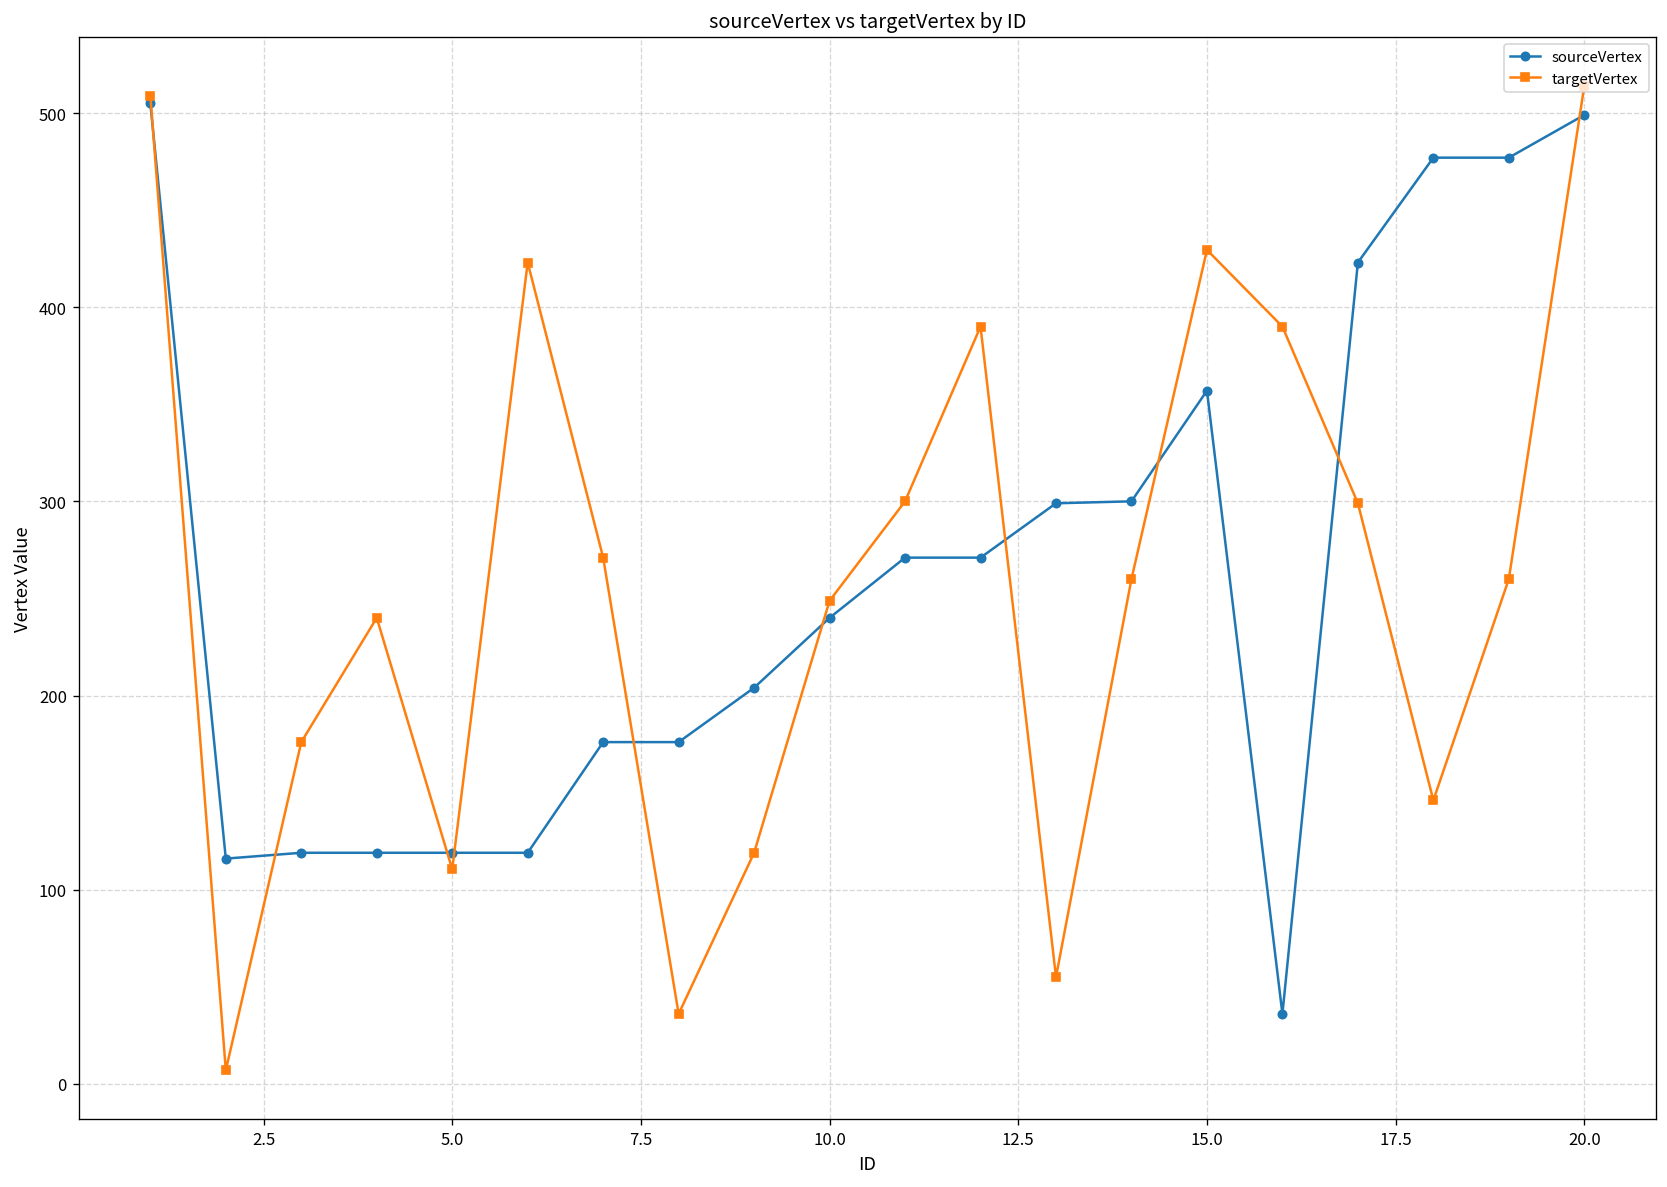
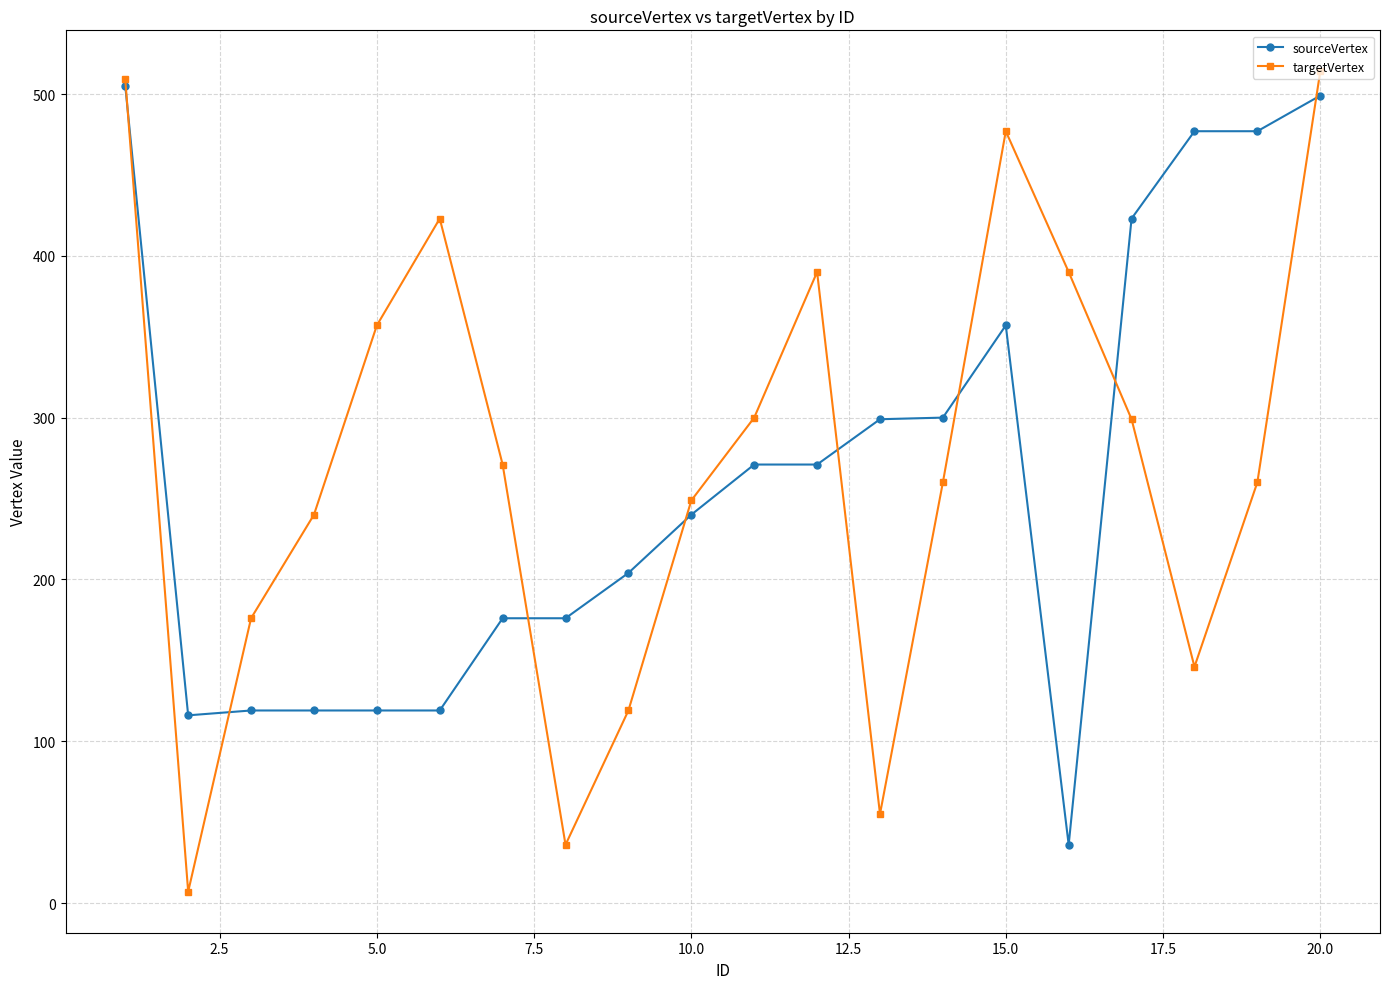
  {
    "sourceVertex": {
      "5.0": 119,
      "10.0": 240,
      "15.0": 357,
      "20.0": 499
    },
    "targetVertex": {
-     "5.0": 111,
+     "5.0": 357,
      "10.0": 249,
-     "15.0": 430
+     "15.0": 477
    }
  }
